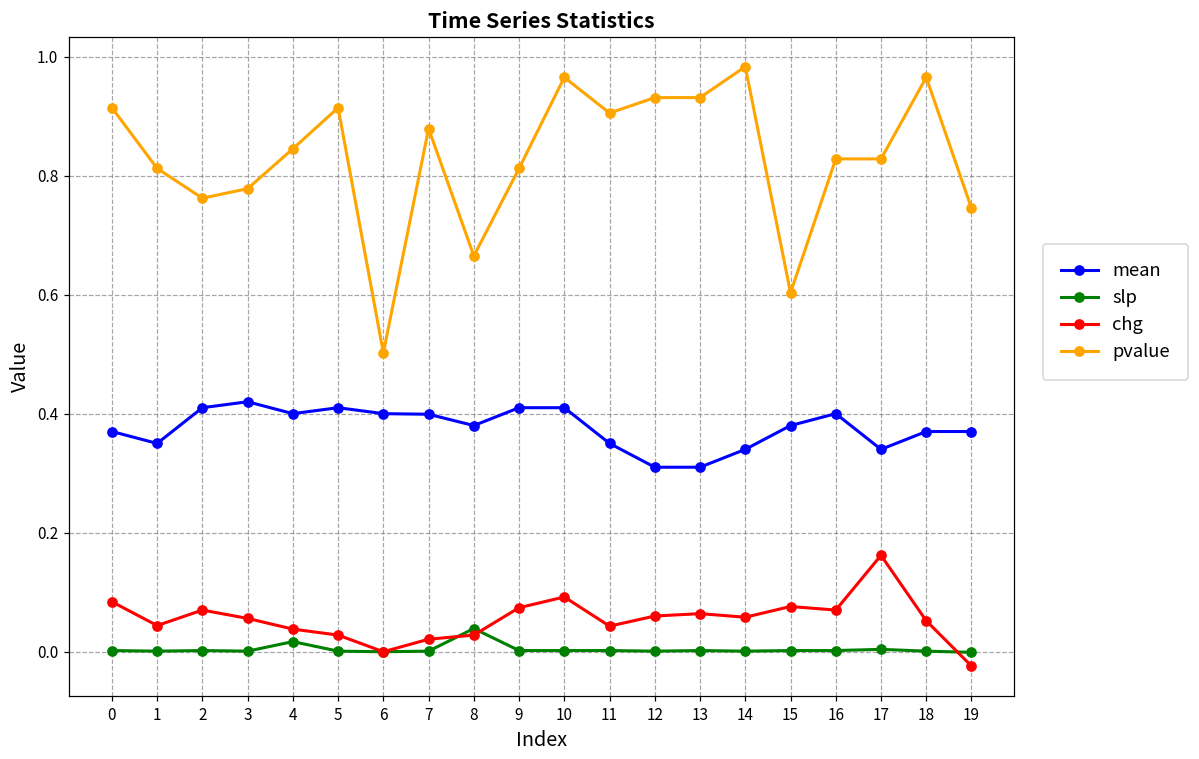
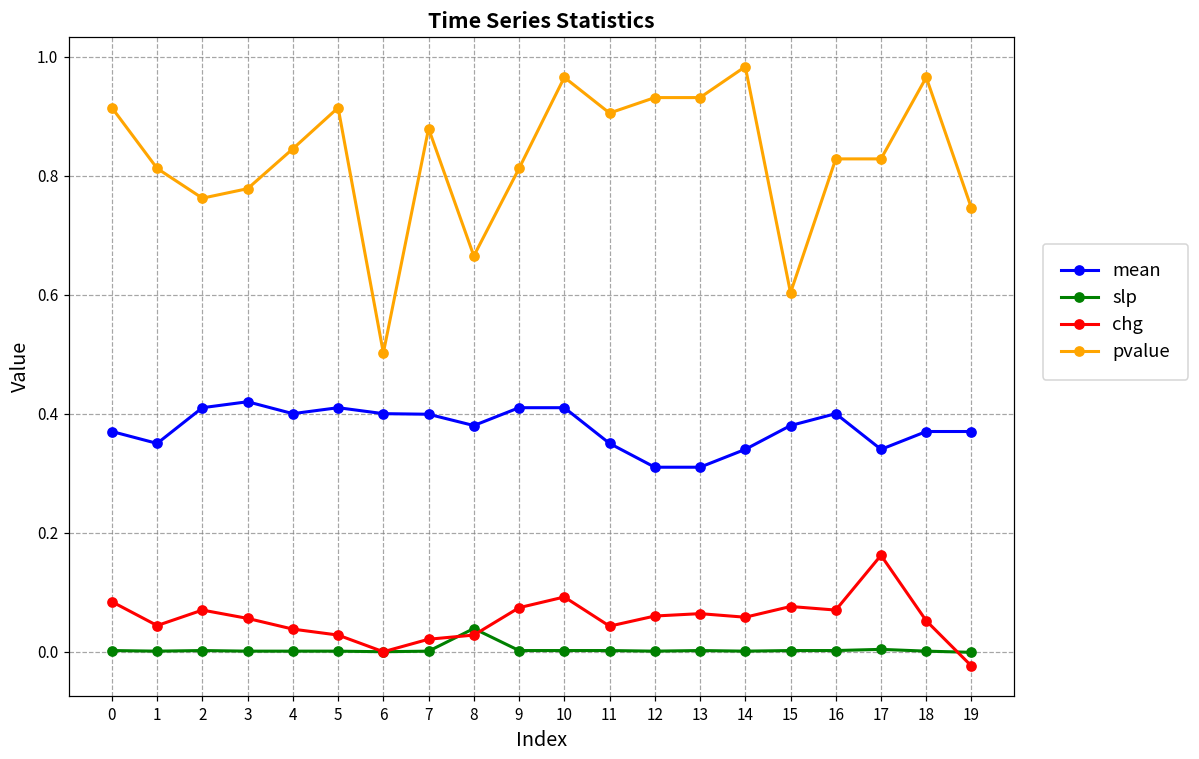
  {
    "mean": {
      "0": 0.37,
      "1": 0.35,
      "2": 0.41,
      "3": 0.42,
      "4": 0.40,
      "5": 0.41,
      "6": 0.40,
      "7": 0.40,
      "8": 0.38,
      "9": 0.41,
      "10": 0.41,
      "11": 0.35,
      "12": 0.31,
      "13": 0.31,
      "14": 0.34,
      "15": 0.38,
      "16": 0.40,
      "17": 0.34,
      "18": 0.37,
      "19": 0.37
    },
    "slp": {
      "0": 0.00,
      "1": 0.00,
      "2": 0.00,
      "3": 0.00,
-     "4": 0.02,
+     "4": 0.00,
      "5": 0.00,
      "7": 0.00,
      "8": 0.04,
      "9": 0.00,
      "10": 0.00,
      "11": 0.00,
      "12": 0.00,
      "13": 0.00,
      "14": 0.00,
      "15": 0.00,
      "16": 0.00,
      "17": 0.00,
      "18": 0.00,
      "19": 0.00
    },
    "chg": {
      "0": 0.08,
      "1": 0.04,
      "2": 0.07,
      "3": 0.06,
      "4": 0.04,
      "5": 0.03,
      "7": 0.02,
      "8": 0.03,
      "9": 0.07,
      "10": 0.09,
      "11": 0.04,
      "12": 0.06,
      "13": 0.06,
      "14": 0.06,
      "15": 0.08,
      "16": 0.07,
      "17": 0.16,
      "18": 0.05,
      "19": -0.02
    },
    "pvalue": {
      "0": 0.91,
      "1": 0.81,
      "2": 0.76,
      "3": 0.78,
      "4": 0.85,
      "5": 0.91,
      "6": 0.50,
      "7": 0.88,
      "8": 0.67,
      "9": 0.81,
      "10": 0.97,
      "11": 0.91,
      "12": 0.93,
      "13": 0.93,
      "14": 0.98,
      "15": 0.60,
      "16": 0.83,
      "17": 0.83,
      "18": 0.97,
      "19": 0.75
    }
  }
